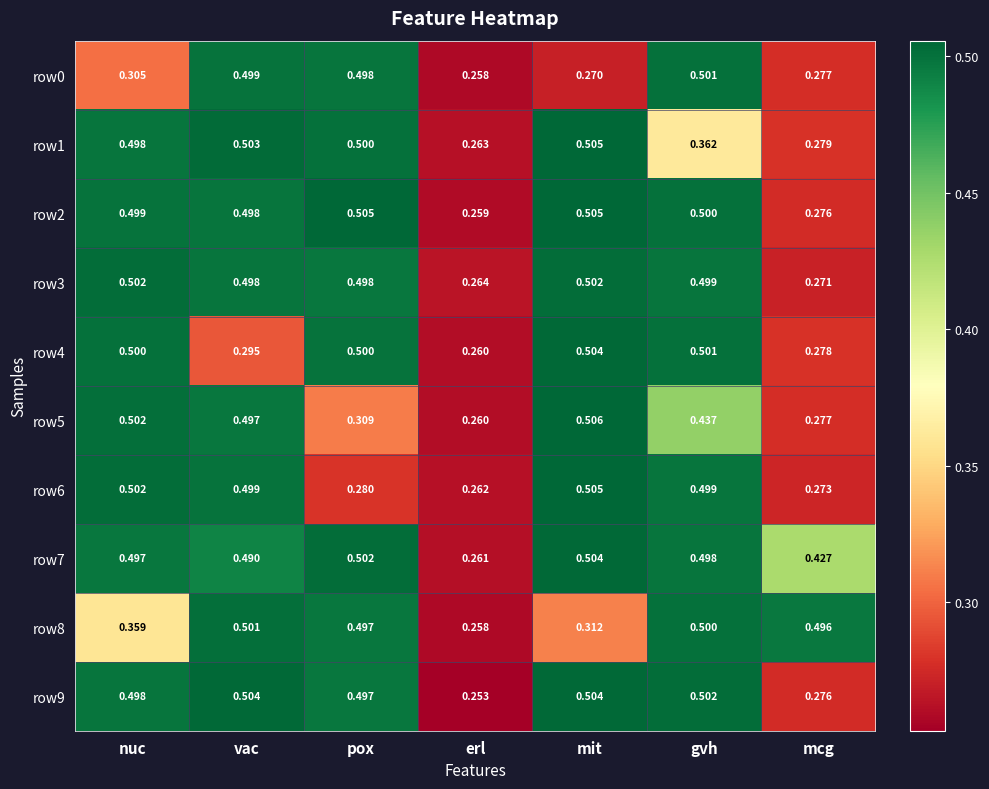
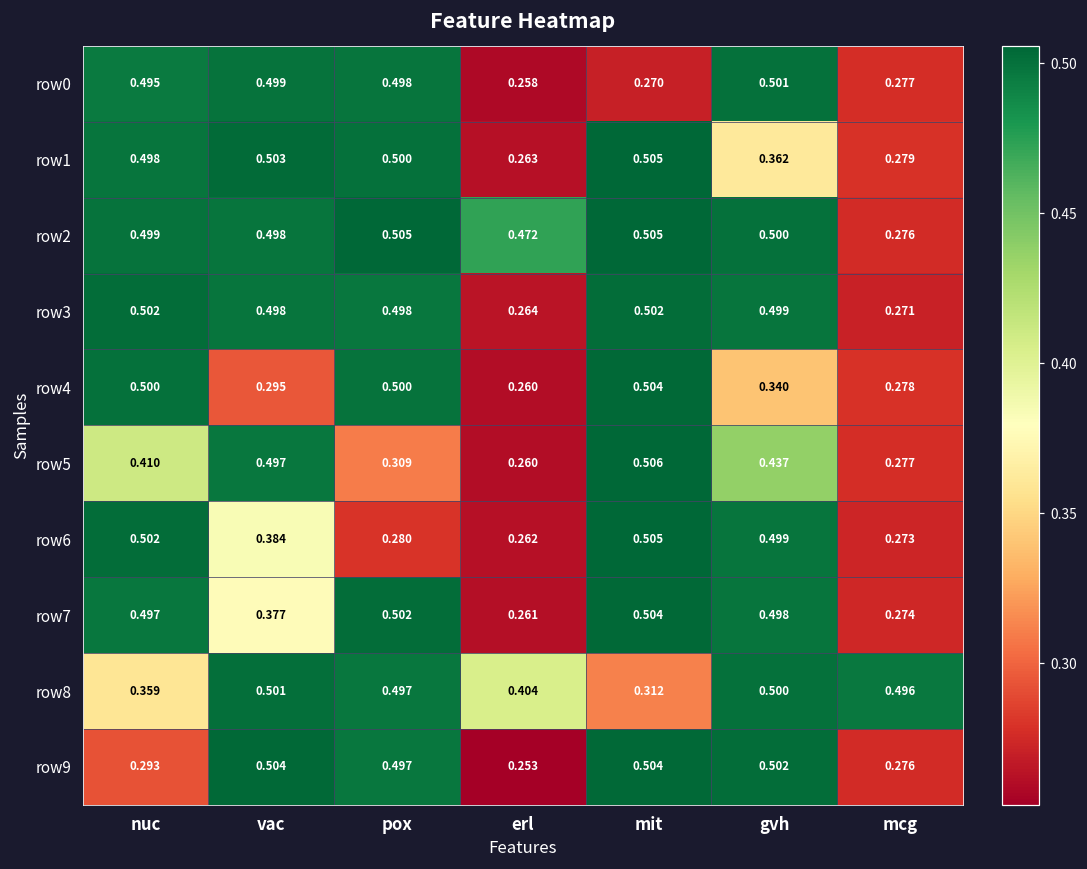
  {
    "row0": {
-     "nuc": 0.305,
+     "nuc": 0.495,
      "vac": 0.499,
      "pox": 0.498,
      "erl": 0.258,
      "mit": 0.270,
      "gvh": 0.501,
      "mcg": 0.277
    },
    "row1": {
      "nuc": 0.498,
      "vac": 0.503,
      "pox": 0.500,
      "erl": 0.263,
      "mit": 0.505,
      "gvh": 0.362,
      "mcg": 0.279
    },
    "row2": {
      "nuc": 0.499,
      "vac": 0.498,
      "pox": 0.505,
-     "erl": 0.259,
+     "erl": 0.472,
      "mit": 0.505,
      "gvh": 0.500,
      "mcg": 0.276
    },
    "row3": {
      "nuc": 0.502,
      "vac": 0.498,
      "pox": 0.498,
      "erl": 0.264,
      "mit": 0.502,
      "gvh": 0.499,
      "mcg": 0.271
    },
    "row4": {
      "nuc": 0.500,
      "vac": 0.295,
      "pox": 0.500,
      "erl": 0.260,
      "mit": 0.504,
-     "gvh": 0.501,
+     "gvh": 0.340,
      "mcg": 0.278
    },
    "row5": {
-     "nuc": 0.502,
+     "nuc": 0.410,
      "vac": 0.497,
      "pox": 0.309,
      "erl": 0.260,
      "mit": 0.506,
      "gvh": 0.437,
      "mcg": 0.277
    },
    "row6": {
      "nuc": 0.502,
-     "vac": 0.499,
+     "vac": 0.384,
      "pox": 0.280,
      "erl": 0.262,
      "mit": 0.505,
      "gvh": 0.499,
      "mcg": 0.273
    },
    "row7": {
      "nuc": 0.497,
-     "vac": 0.490,
+     "vac": 0.377,
      "pox": 0.502,
      "erl": 0.261,
      "mit": 0.504,
      "gvh": 0.498,
-     "mcg": 0.427
+     "mcg": 0.274
    },
    "row8": {
      "nuc": 0.359,
      "vac": 0.501,
      "pox": 0.497,
-     "erl": 0.258,
+     "erl": 0.404,
      "mit": 0.312,
      "gvh": 0.500,
      "mcg": 0.496
    },
    "row9": {
-     "nuc": 0.498,
+     "nuc": 0.293,
      "vac": 0.504,
      "pox": 0.497,
      "erl": 0.253,
      "mit": 0.504,
      "gvh": 0.502,
      "mcg": 0.276
    }
  }
